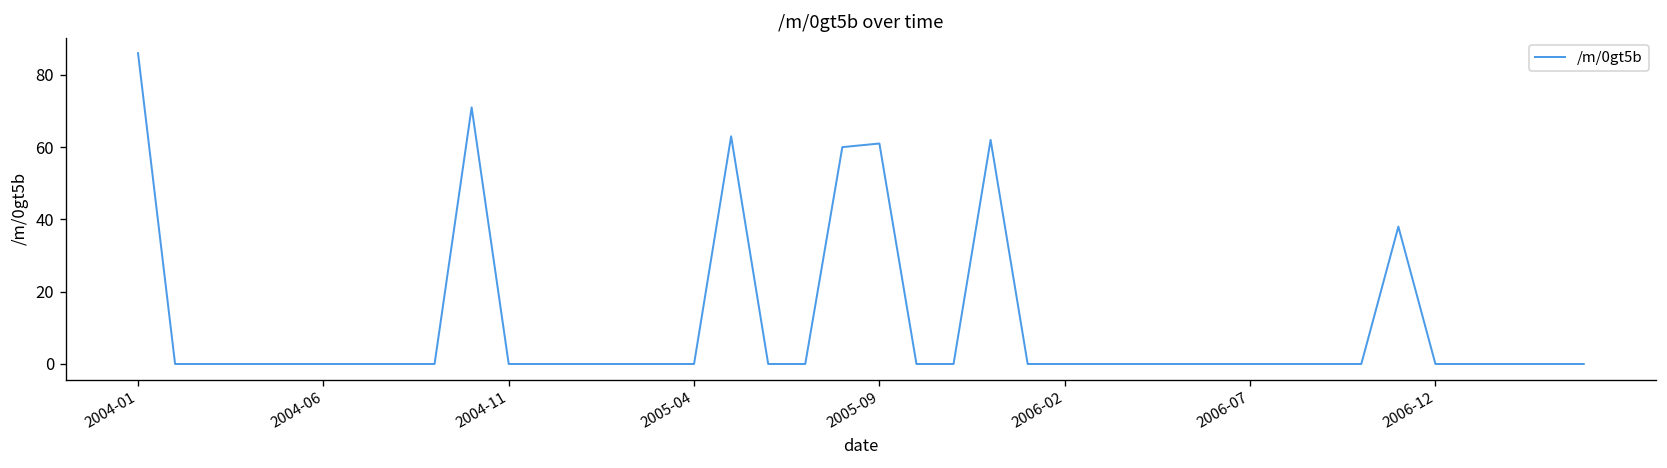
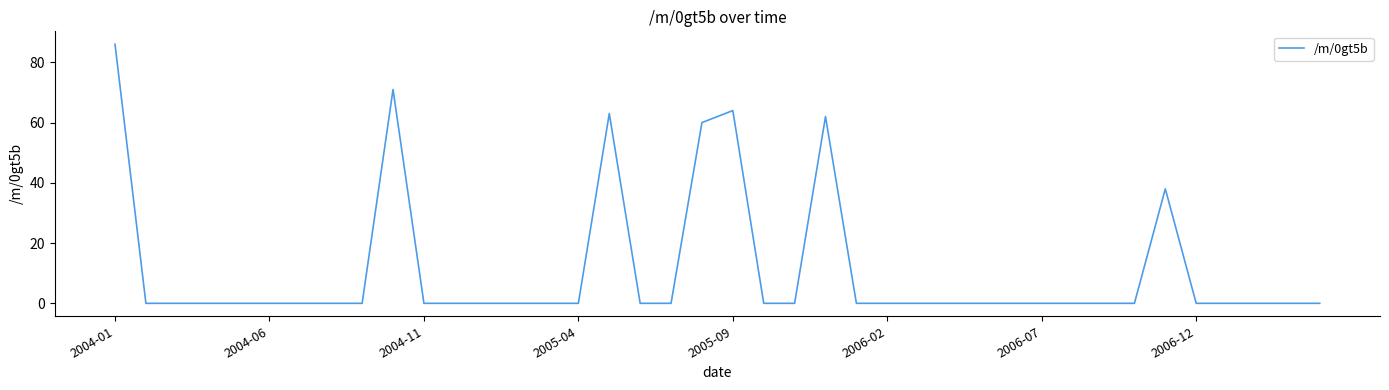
  {
    "2004-01": 86,
    "2004-06": 0,
    "2004-11": 0,
    "2005-04": 0,
-   "2005-09": 61,
+   "2005-09": 64,
    "2006-02": 0,
    "2006-07": 0,
    "2006-12": 0
  }
